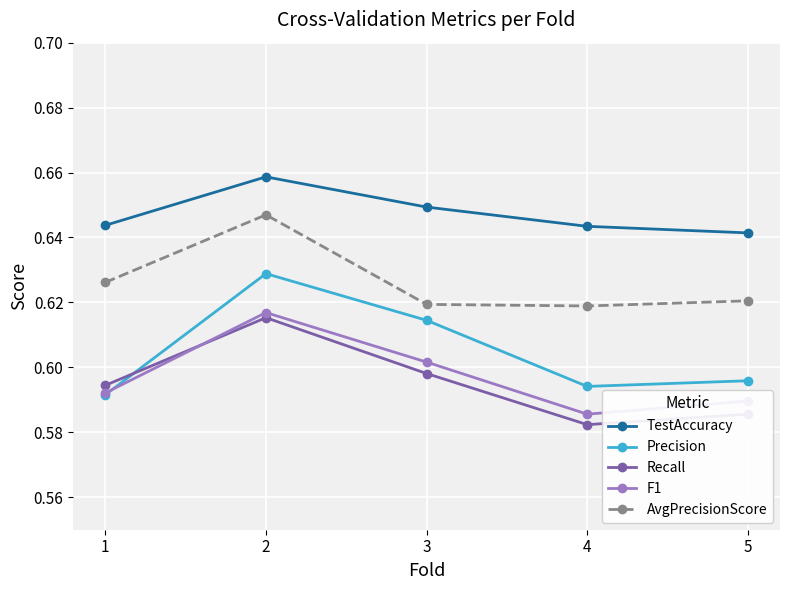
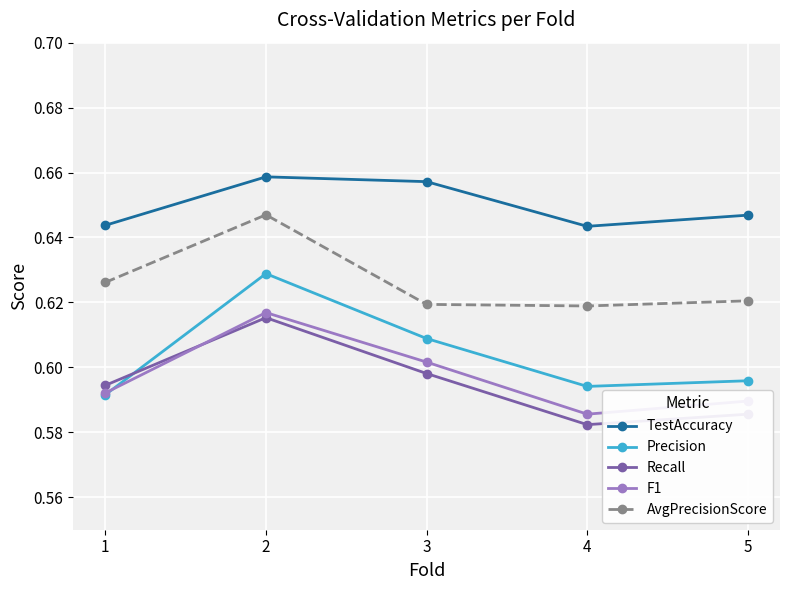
  {
    "TestAccuracy": {
      "1": 0.644,
      "2": 0.659,
-     "3": 0.649,
+     "3": 0.657,
      "4": 0.643,
-     "5": 0.641
+     "5": 0.647
    },
    "Precision": {
      "2": 0.629,
-     "3": 0.614,
+     "3": 0.609,
      "4": 0.594,
      "5": 0.596
    }
  }
